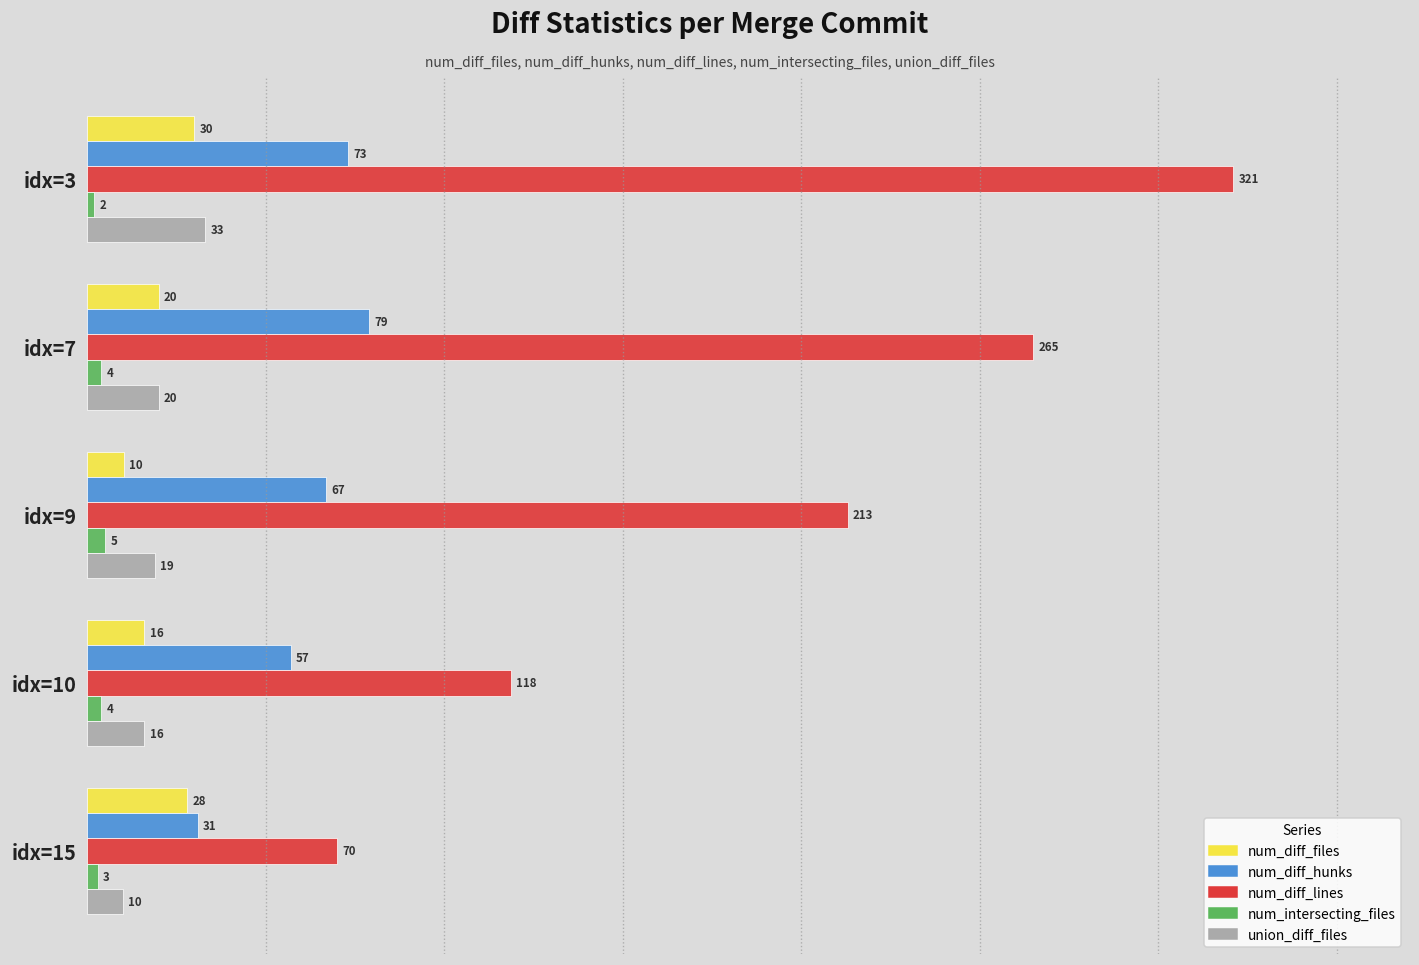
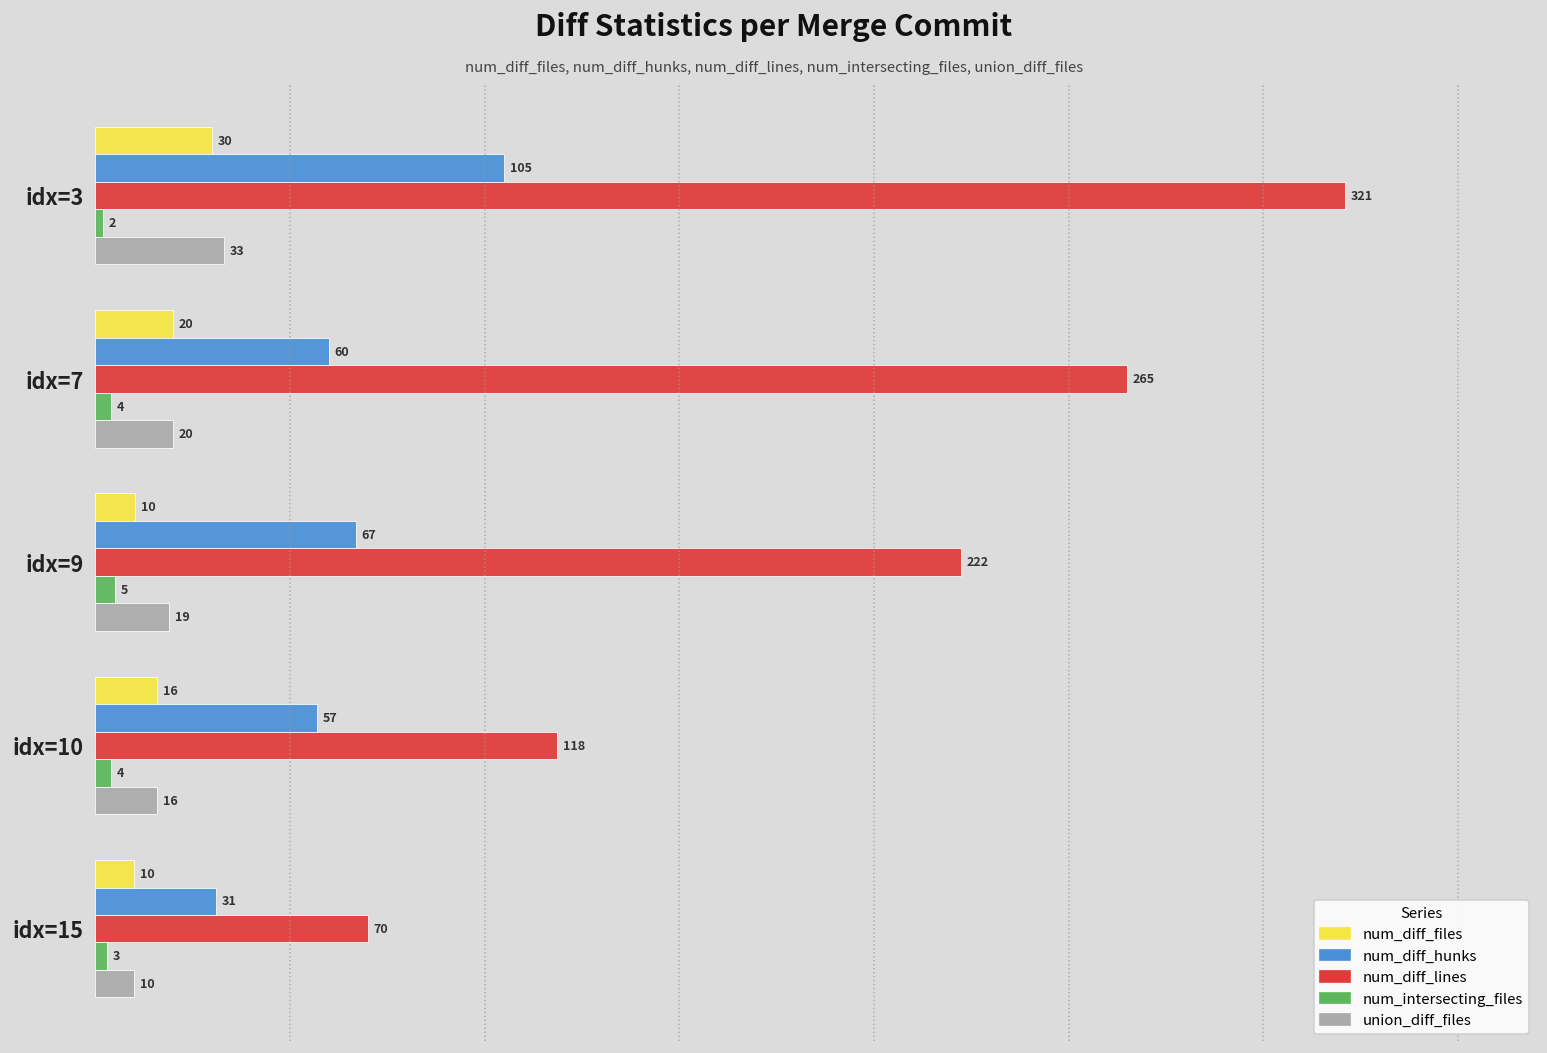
  {
    "num_diff_files": {
      "idx=3": 30,
      "idx=7": 20,
      "idx=9": 10,
      "idx=10": 16,
-     "idx=15": 28
+     "idx=15": 10
    },
    "num_diff_hunks": {
-     "idx=3": 73,
-     "idx=7": 79,
+     "idx=3": 105,
+     "idx=7": 60,
      "idx=9": 67,
      "idx=10": 57,
      "idx=15": 31
    },
    "num_diff_lines": {
      "idx=3": 321,
      "idx=7": 265,
-     "idx=9": 213,
+     "idx=9": 222,
      "idx=15": 70
    },
    "num_intersecting_files": {
      "idx=3": 2,
      "idx=7": 4,
      "idx=9": 5,
      "idx=10": 4,
      "idx=15": 3
    },
    "union_diff_files": {
      "idx=3": 33,
      "idx=7": 20,
      "idx=9": 19,
      "idx=10": 16,
      "idx=15": 10
    }
  }
